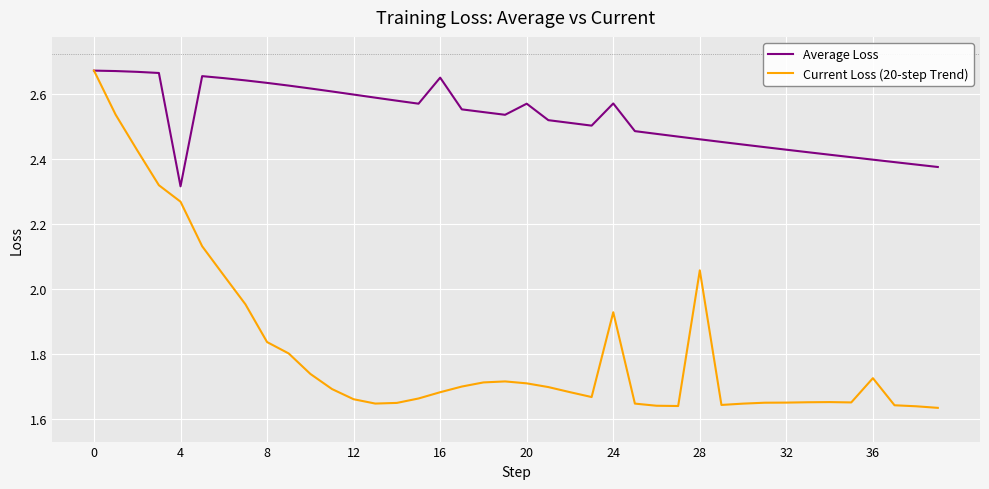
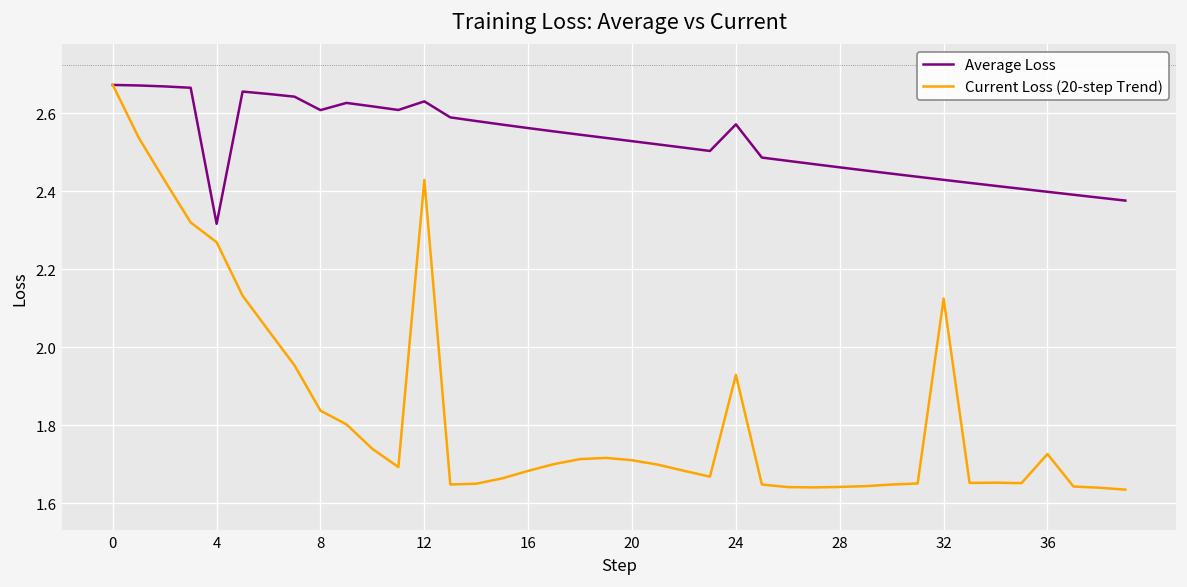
  {
    "Average Loss": {
      "4": 2.32,
-     "8": 2.63,
-     "12": 2.60,
-     "16": 2.65,
-     "20": 2.57,
+     "8": 2.61,
+     "12": 2.63,
+     "16": 2.56,
+     "20": 2.53,
      "24": 2.57,
      "28": 2.46,
      "32": 2.43,
      "36": 2.40
    },
    "Current Loss (20-step Trend)": {
      "4": 2.27,
      "8": 1.84,
-     "12": 1.66,
+     "12": 2.43,
      "16": 1.68,
      "20": 1.71,
      "24": 1.93,
-     "28": 2.06,
-     "32": 1.65,
+     "28": 1.64,
+     "32": 2.12,
      "36": 1.73
    }
  }
